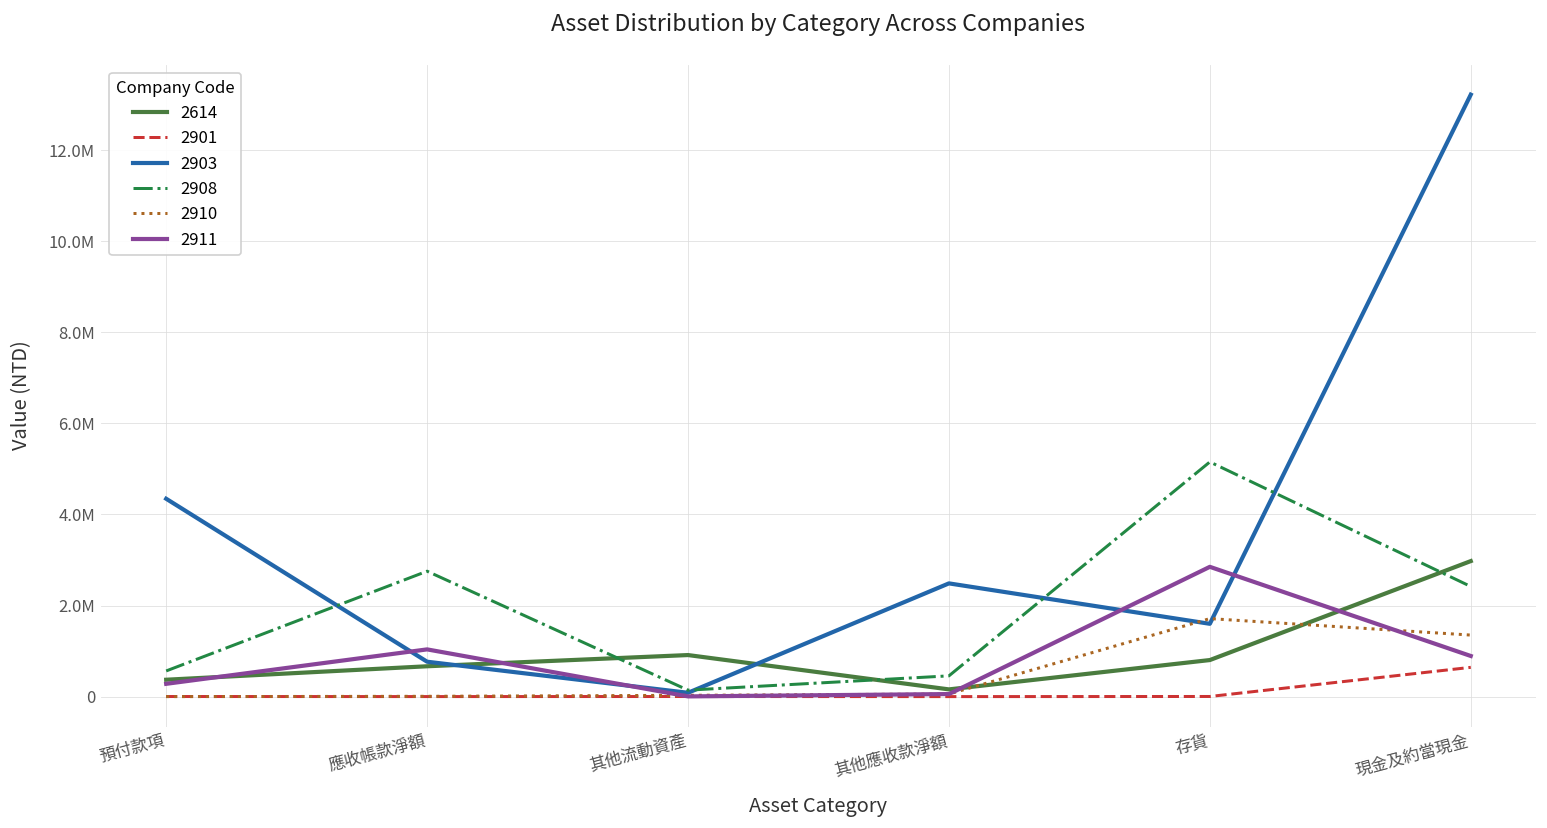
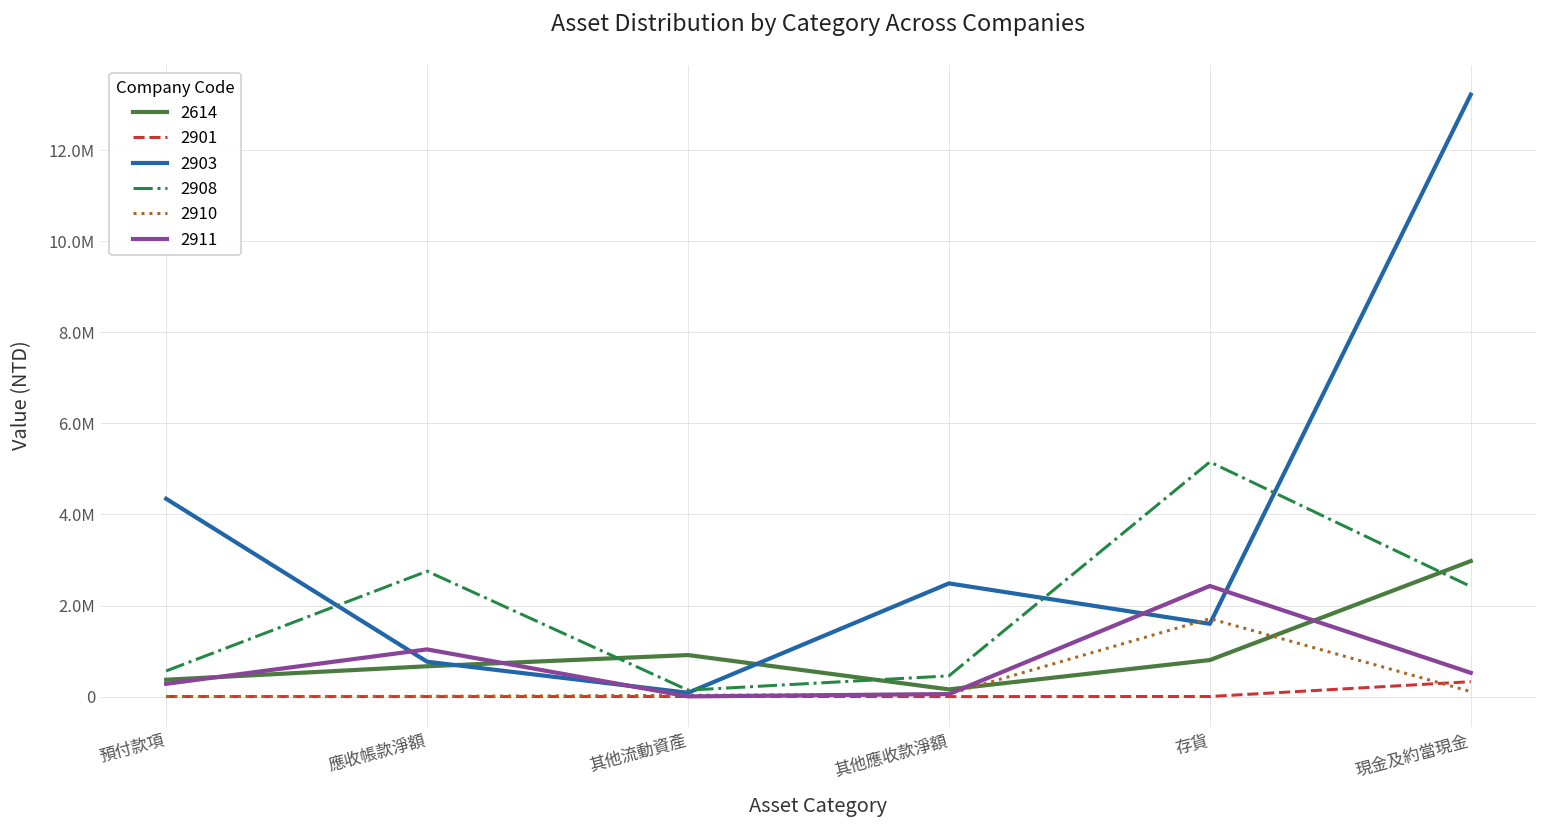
  {
    "2901": {
      "存貨": 0,
-     "現金及約當現金": 600000
+     "現金及約當現金": 300000
    },
    "2903": {
      "預付款項": 4300000,
      "應收帳款淨額": 800000,
      "其他應收款淨額": 2500000,
      "存貨": 1600000,
      "現金及約當現金": 13200000
    },
    "2910": {
      "存貨": 1700000,
-     "現金及約當現金": 1400000
+     "現金及約當現金": 100000
    },
    "2911": {
      "預付款項": 300000,
      "應收帳款淨額": 1000000,
-     "存貨": 2900000,
-     "現金及約當現金": 900000
+     "存貨": 2400000,
+     "現金及約當現金": 500000
    }
  }
